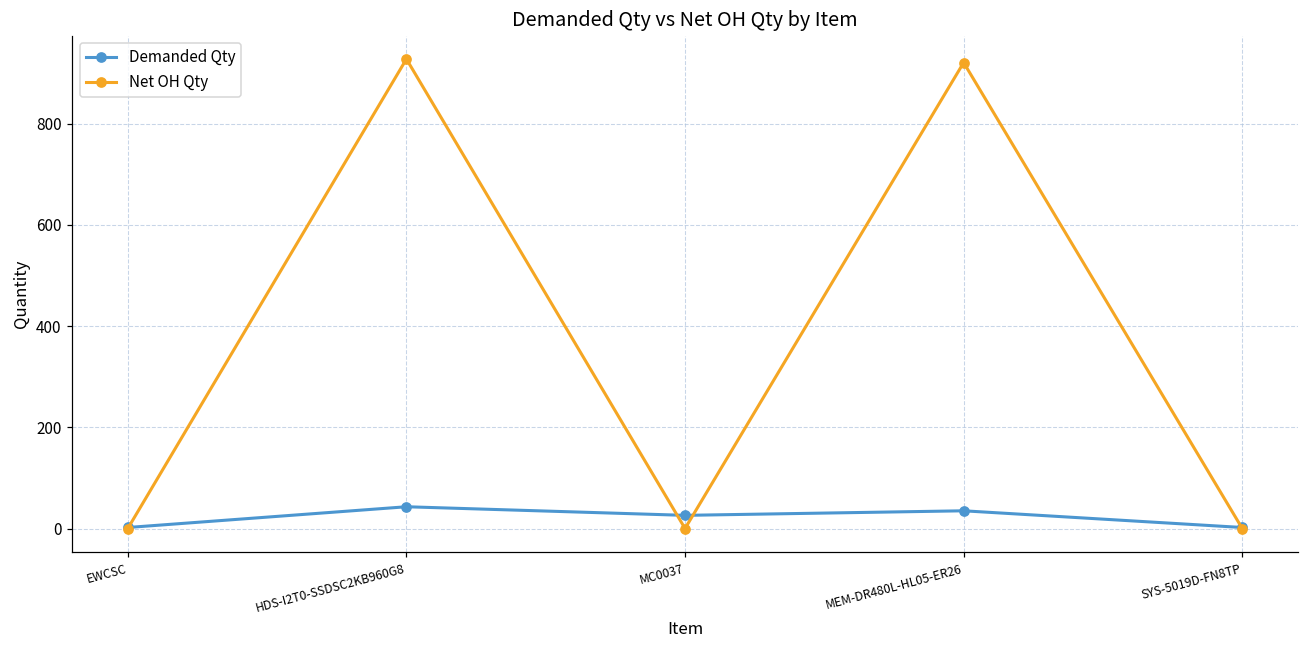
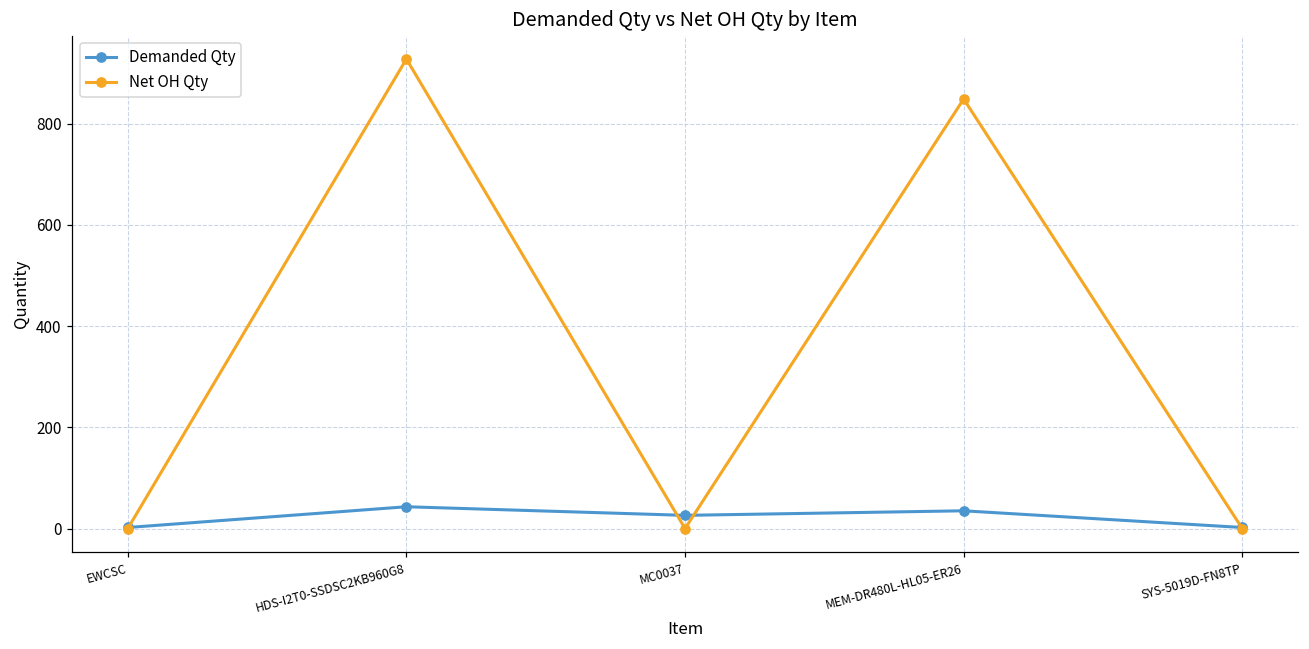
  {
    "Demanded Qty": {
      "HDS-I2T0-SSDSC2KB960G8": 40,
      "MC0037": 30,
      "MEM-DR480L-HL05-ER26": 40
    },
    "Net OH Qty": {
      "HDS-I2T0-SSDSC2KB960G8": 930,
      "MC0037": 0,
-     "MEM-DR480L-HL05-ER26": 920
+     "MEM-DR480L-HL05-ER26": 850
    }
  }
